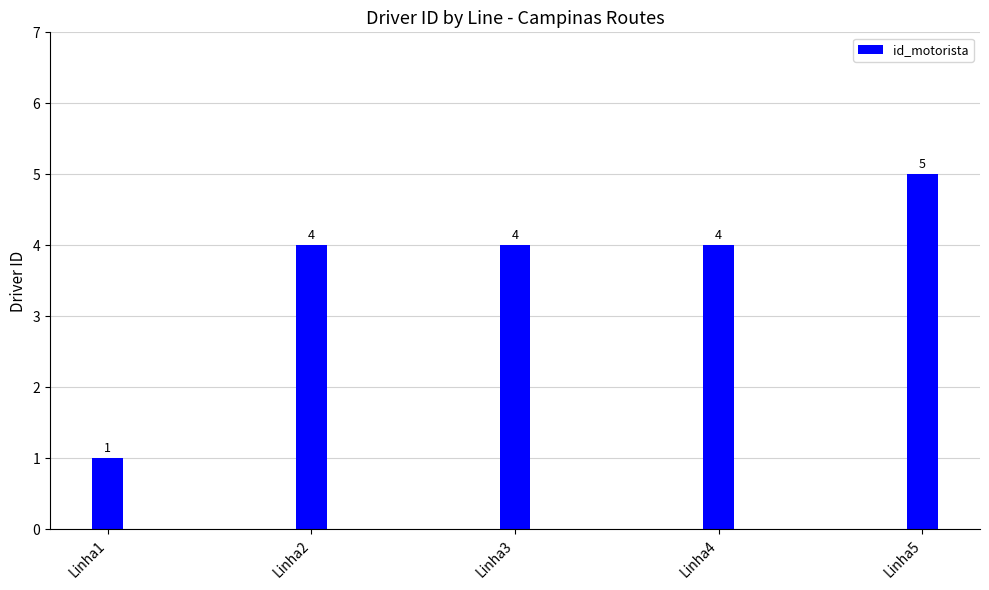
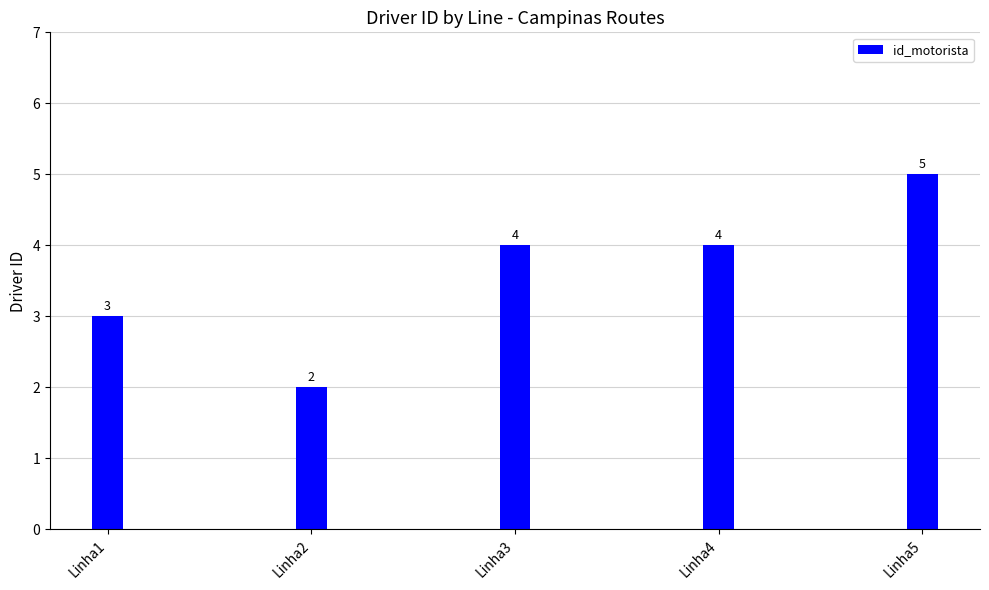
  {
-   "Linha1": 1,
-   "Linha2": 4,
+   "Linha1": 3,
+   "Linha2": 2,
    "Linha3": 4,
    "Linha4": 4,
    "Linha5": 5
  }
